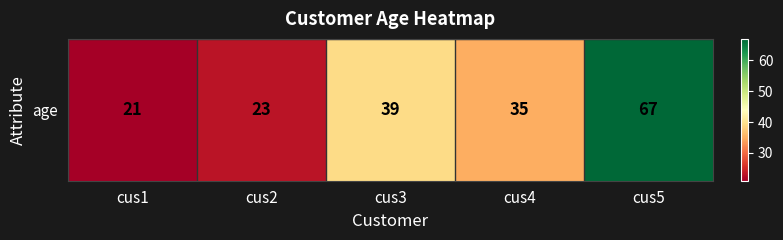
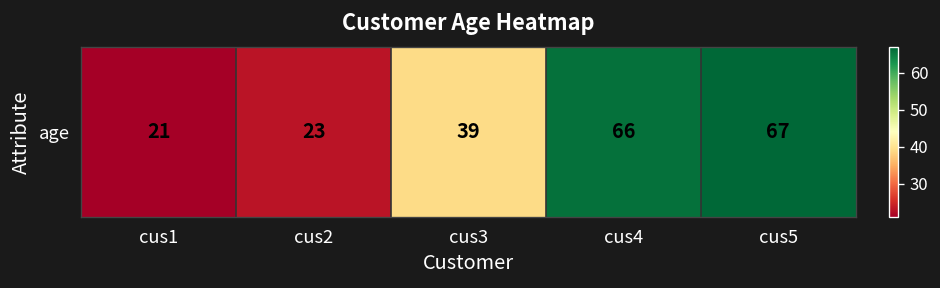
  {
    "age": {
      "cus1": 21,
      "cus2": 23,
      "cus3": 39,
-     "cus4": 35,
+     "cus4": 66,
      "cus5": 67
    }
  }
